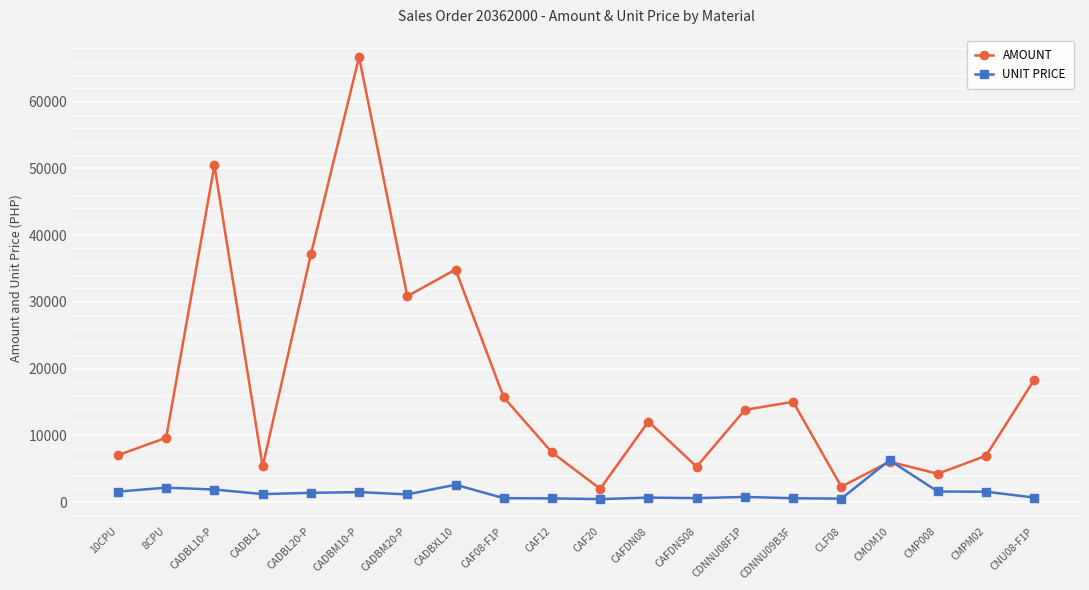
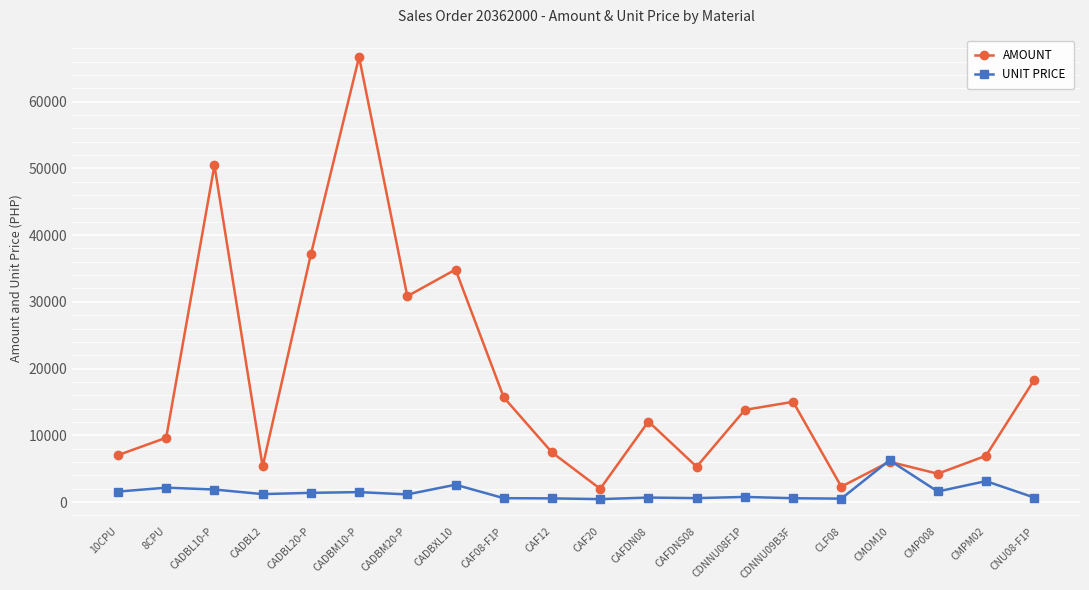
  {
    "AMOUNT": {
      "10CPU": 7000,
      "8CPU": 10000,
      "CADBL10-P": 50000,
      "CADBL2": 5000,
      "CADBL20-P": 37000,
      "CADBM10-P": 67000,
      "CADBM20-P": 31000,
      "CADBXL10": 35000,
      "CAF08-F1P": 16000,
      "CAF12": 7000,
      "CAF20": 2000,
      "CAFDN08": 12000,
      "CAFDNS08": 5000,
      "CDNNU08F1P": 14000,
      "CDNNU09B3F": 15000,
      "CLF08": 2000,
      "CMP008": 4000,
      "CMPM02": 7000,
      "CNU08-F1P": 18000
    },
    "UNIT PRICE": {
      "10CPU": 2000,
      "8CPU": 2000,
      "CADBL10-P": 2000,
      "CADBL2": 1000,
      "CADBL20-P": 1000,
      "CADBM10-P": 1000,
      "CADBM20-P": 1000,
      "CADBXL10": 3000,
      "CAF08-F1P": 1000,
      "CAF12": 1000,
      "CAF20": 0,
      "CAFDN08": 1000,
      "CAFDNS08": 1000,
      "CDNNU08F1P": 1000,
      "CDNNU09B3F": 1000,
      "CLF08": 1000,
      "CMP008": 2000,
-     "CMPM02": 2000,
+     "CMPM02": 3000,
      "CNU08-F1P": 1000
    }
  }
